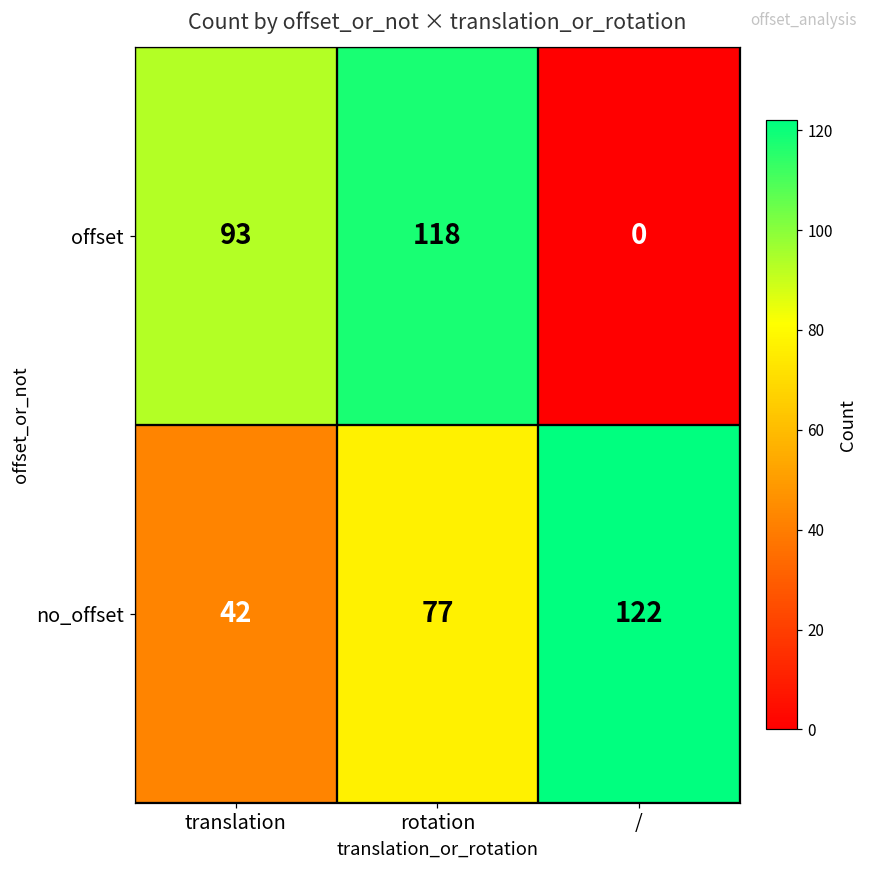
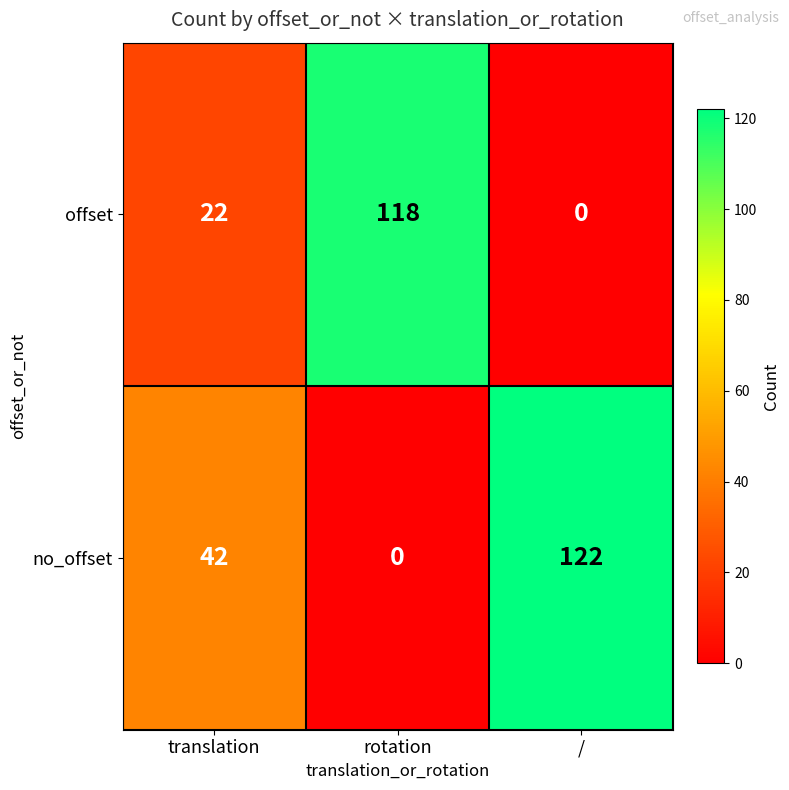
  {
    "offset": {
-     "translation": 93,
+     "translation": 22,
      "rotation": 118,
      "/": 0
    },
    "no_offset": {
      "translation": 42,
-     "rotation": 77,
+     "rotation": 0,
      "/": 122
    }
  }
